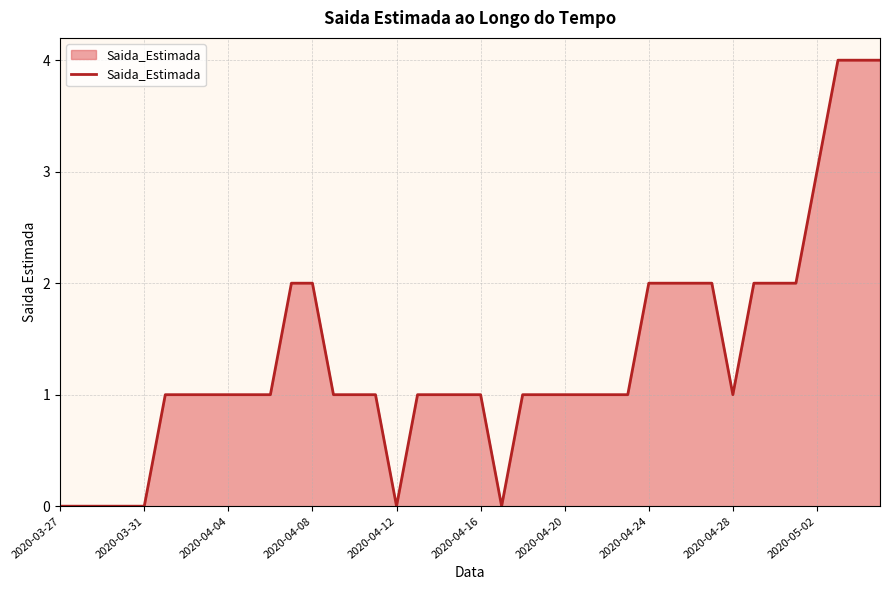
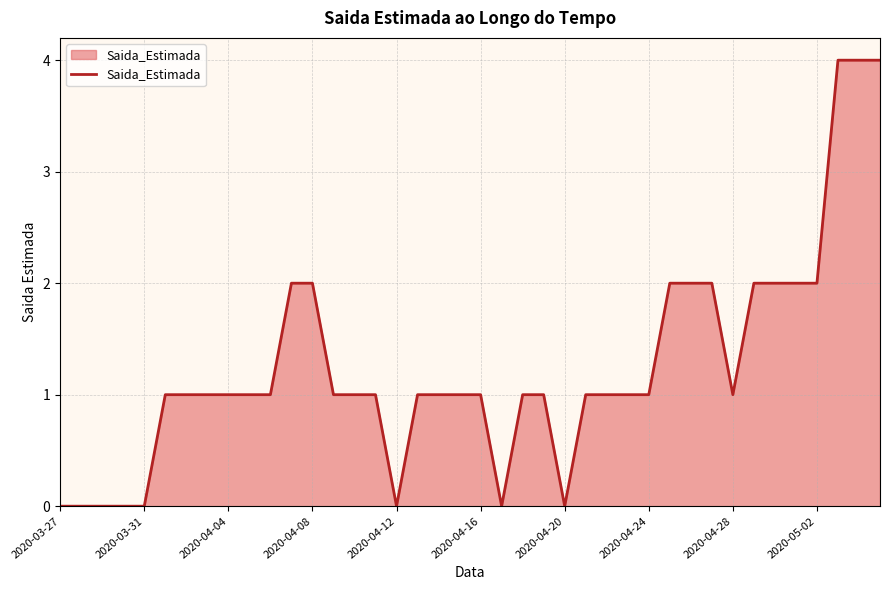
  {
    "2020-03-27": 0,
    "2020-03-31": 0,
    "2020-04-04": 1,
    "2020-04-08": 2,
    "2020-04-12": 0,
    "2020-04-16": 1,
-   "2020-04-20": 1,
-   "2020-04-24": 2,
+   "2020-04-20": 0,
+   "2020-04-24": 1,
    "2020-04-28": 1,
-   "2020-05-02": 3
+   "2020-05-02": 2
  }
